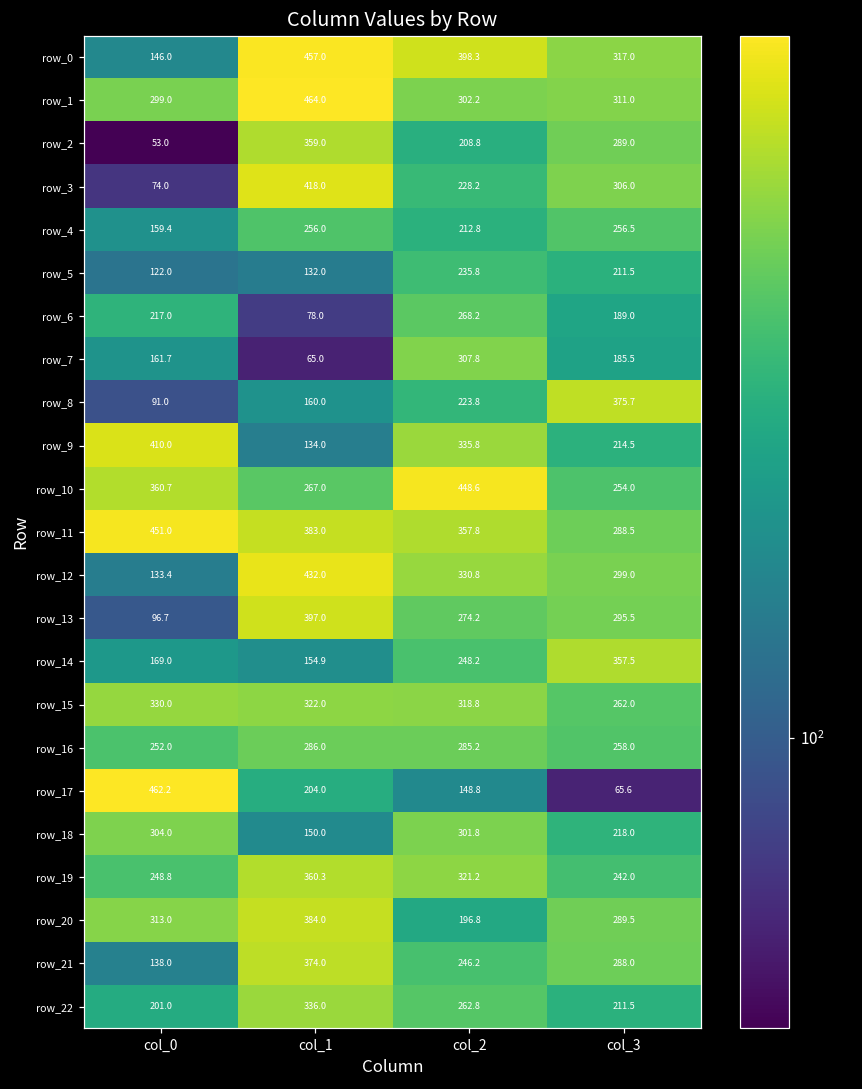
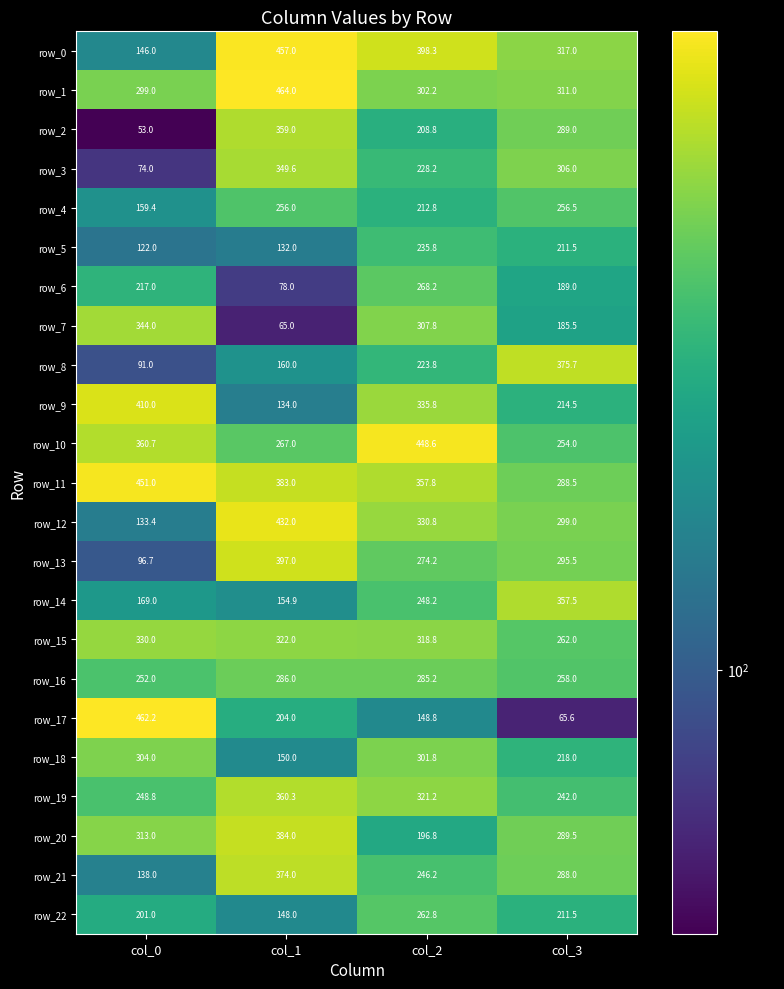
  {
    "row_0": {
      "col_0": 146.0,
      "col_1": 457.0,
      "col_2": 398.3,
      "col_3": 317.0
    },
    "row_1": {
      "col_0": 299.0,
      "col_1": 464.0,
      "col_2": 302.2,
      "col_3": 311.0
    },
    "row_2": {
      "col_0": 53.0,
      "col_1": 359.0,
      "col_2": 208.8,
      "col_3": 289.0
    },
    "row_3": {
      "col_0": 74.0,
-     "col_1": 418.0,
+     "col_1": 349.6,
      "col_2": 228.2,
      "col_3": 306.0
    },
    "row_4": {
      "col_0": 159.4,
      "col_1": 256.0,
      "col_2": 212.8,
      "col_3": 256.5
    },
    "row_5": {
      "col_0": 122.0,
      "col_1": 132.0,
      "col_2": 235.8,
      "col_3": 211.5
    },
    "row_6": {
      "col_0": 217.0,
      "col_1": 78.0,
      "col_2": 268.2,
      "col_3": 189.0
    },
    "row_7": {
-     "col_0": 161.7,
+     "col_0": 344.0,
      "col_1": 65.0,
      "col_2": 307.8,
      "col_3": 185.5
    },
    "row_8": {
      "col_0": 91.0,
      "col_1": 160.0,
      "col_2": 223.8,
      "col_3": 375.7
    },
    "row_9": {
      "col_0": 410.0,
      "col_1": 134.0,
      "col_2": 335.8,
      "col_3": 214.5
    },
    "row_10": {
      "col_0": 360.7,
      "col_1": 267.0,
      "col_2": 448.6,
      "col_3": 254.0
    },
    "row_11": {
      "col_0": 451.0,
      "col_1": 383.0,
      "col_2": 357.8,
      "col_3": 288.5
    },
    "row_12": {
      "col_0": 133.4,
      "col_1": 432.0,
      "col_2": 330.8,
      "col_3": 299.0
    },
    "row_13": {
      "col_0": 96.7,
      "col_1": 397.0,
      "col_2": 274.2,
      "col_3": 295.5
    },
    "row_14": {
      "col_0": 169.0,
      "col_1": 154.9,
      "col_2": 248.2,
      "col_3": 357.5
    },
    "row_15": {
      "col_0": 330.0,
      "col_1": 322.0,
      "col_2": 318.8,
      "col_3": 262.0
    },
    "row_16": {
      "col_0": 252.0,
      "col_1": 286.0,
      "col_2": 285.2,
      "col_3": 258.0
    },
    "row_17": {
      "col_0": 462.2,
      "col_1": 204.0,
      "col_2": 148.8,
      "col_3": 65.6
    },
    "row_18": {
      "col_0": 304.0,
      "col_1": 150.0,
      "col_2": 301.8,
      "col_3": 218.0
    },
    "row_19": {
      "col_0": 248.8,
      "col_1": 360.3,
      "col_2": 321.2,
      "col_3": 242.0
    },
    "row_20": {
      "col_0": 313.0,
      "col_1": 384.0,
      "col_2": 196.8,
      "col_3": 289.5
    },
    "row_21": {
      "col_0": 138.0,
      "col_1": 374.0,
      "col_2": 246.2,
      "col_3": 288.0
    },
    "row_22": {
      "col_0": 201.0,
-     "col_1": 336.0,
+     "col_1": 148.0,
      "col_2": 262.8,
      "col_3": 211.5
    }
  }
